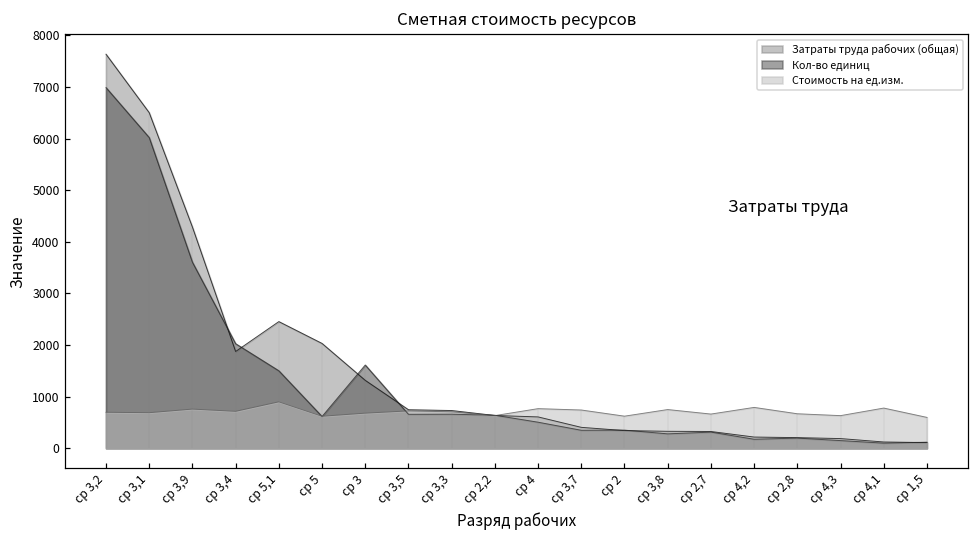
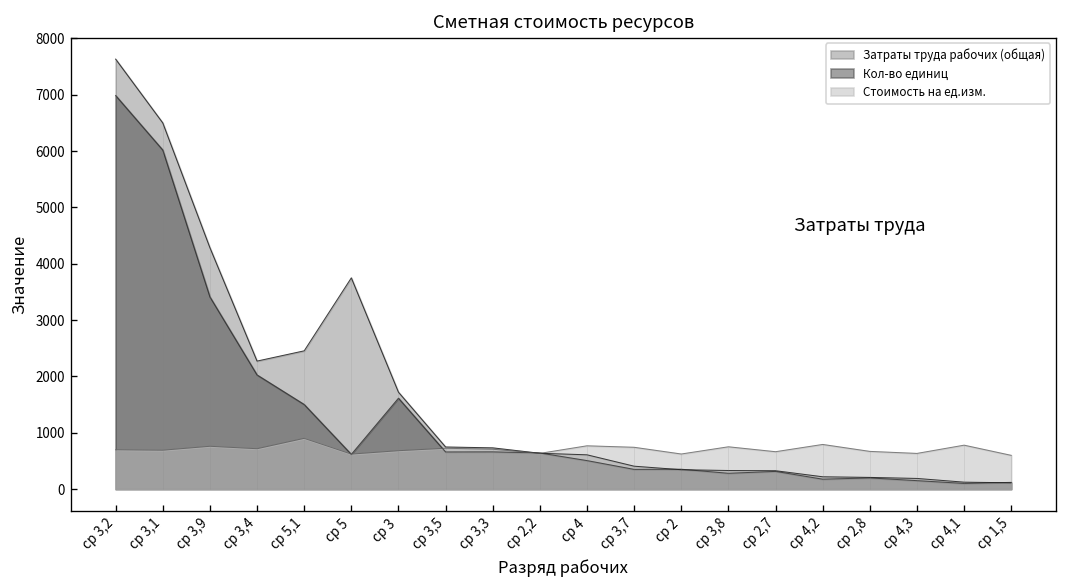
  {
    "Затраты труда рабочих (общая)": {
      "ср 3,2": 7600,
      "ср 3,1": 6500,
      "ср 3,9": 4300,
-     "ср 3,4": 1900,
+     "ср 3,4": 2300,
      "ср 5,1": 2500,
-     "ср 5": 2000,
-     "ср 3": 1300,
+     "ср 5": 3800,
+     "ср 3": 1700,
      "ср 4": 600,
      "ср 3,7": 400
    },
    "Кол-во единиц": {
      "ср 3,2": 7000,
      "ср 3,1": 6000,
-     "ср 3,9": 3600,
+     "ср 3,9": 3400,
      "ср 3,4": 2000,
      "ср 5,1": 1500,
      "ср 3": 1600,
      "ср 3,5": 700,
      "ср 4": 500,
      "ср 3,7": 400
    },
    "Стоимость на ед.изм.": {
      "ср 3,2": 700,
      "ср 3,1": 700,
      "ср 3,9": 800,
      "ср 3,4": 700,
      "ср 5,1": 900,
      "ср 3": 700,
      "ср 4": 800,
      "ср 3,7": 700,
      "ср 2": 600,
      "ср 3,8": 800,
      "ср 2,7": 700,
      "ср 4,2": 800,
      "ср 2,8": 700,
      "ср 4,3": 600,
      "ср 4,1": 800,
      "ср 1,5": 600
    }
  }
